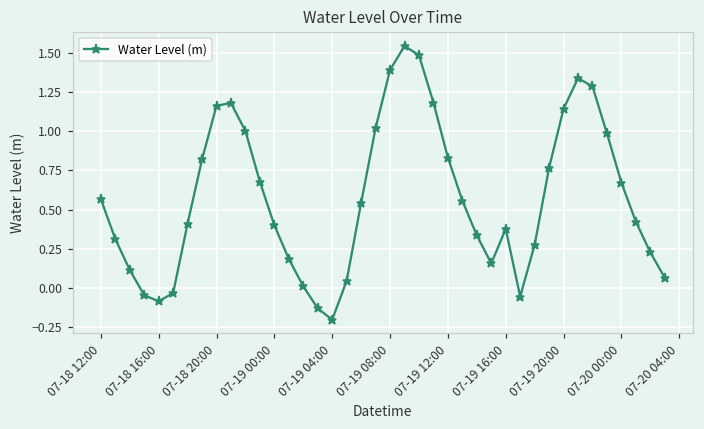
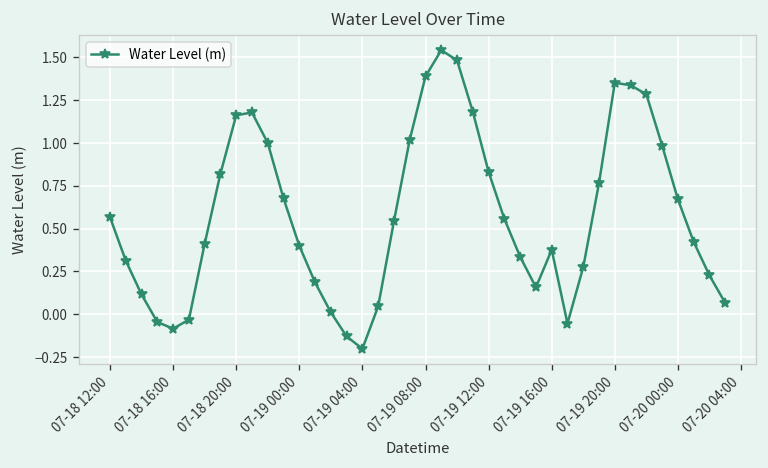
  {
    "07-18 12:00": 0.57,
    "07-18 16:00": -0.08,
    "07-18 20:00": 1.16,
    "07-19 00:00": 0.40,
    "07-19 04:00": -0.20,
    "07-19 08:00": 1.39,
    "07-19 12:00": 0.83,
    "07-19 16:00": 0.38,
-   "07-19 20:00": 1.14,
+   "07-19 20:00": 1.35,
    "07-20 00:00": 0.67
  }
